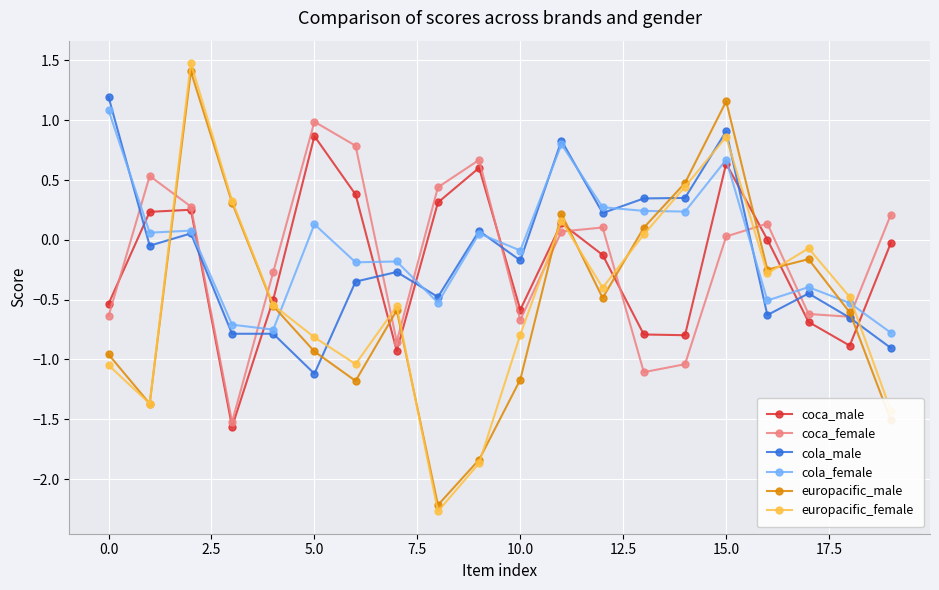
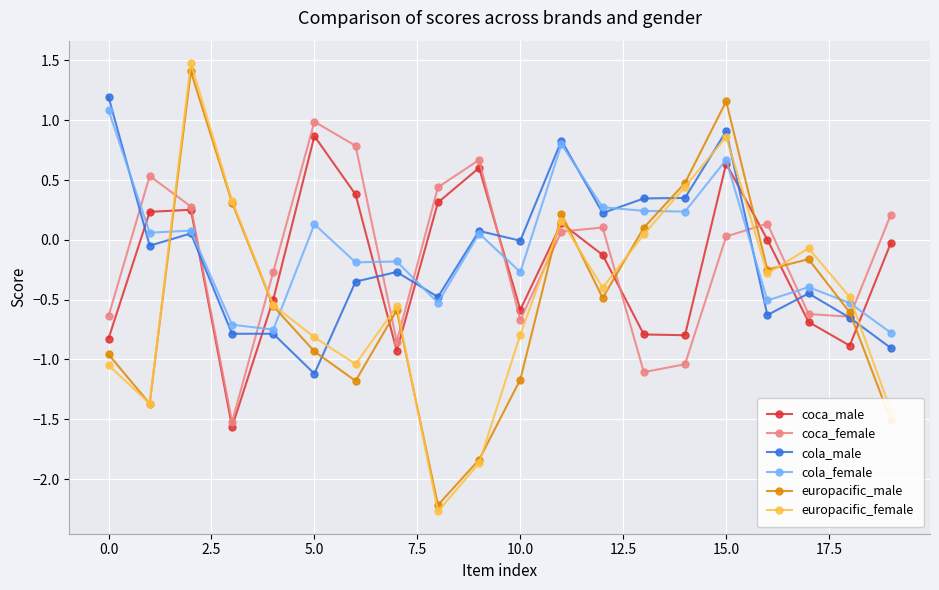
  {
    "coca_male": {
-     "0.0": -0.54,
+     "0.0": -0.83,
      "5.0": 0.87,
      "10.0": -0.58,
      "15.0": 0.64
    },
    "coca_female": {
      "0.0": -0.64,
      "5.0": 0.99,
      "10.0": -0.67,
      "15.0": 0.03
    },
    "cola_male": {
      "0.0": 1.19,
      "5.0": -1.12,
-     "10.0": -0.17,
+     "10.0": -0.01,
      "15.0": 0.91
    },
    "cola_female": {
      "0.0": 1.08,
      "5.0": 0.13,
-     "10.0": -0.09,
+     "10.0": -0.27,
      "15.0": 0.67
    },
    "europacific_male": {
      "0.0": -0.96,
      "5.0": -0.93,
      "10.0": -1.17,
      "15.0": 1.16
    },
    "europacific_female": {
      "0.0": -1.05,
      "5.0": -0.81,
      "10.0": -0.79,
      "15.0": 0.86
    }
  }
